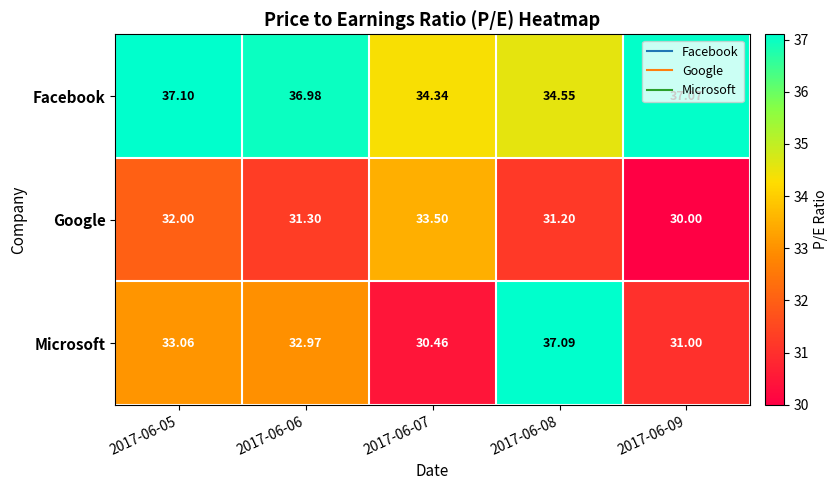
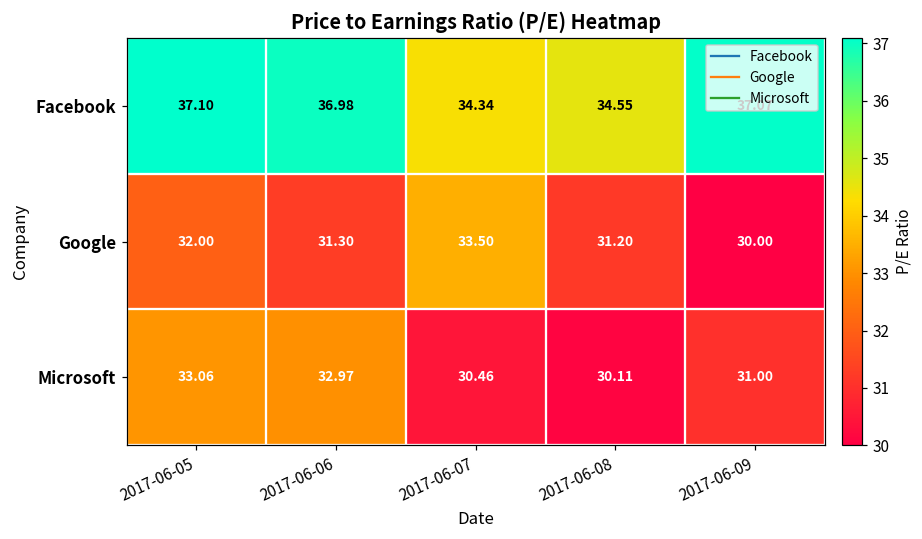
  {
    "Facebook": {
      "2017-06-05": 37.10,
      "2017-06-06": 36.98,
      "2017-06-07": 34.34,
      "2017-06-08": 34.55
    },
    "Google": {
      "2017-06-05": 32.00,
      "2017-06-06": 31.30,
      "2017-06-07": 33.50,
      "2017-06-08": 31.20,
      "2017-06-09": 30.00
    },
    "Microsoft": {
      "2017-06-05": 33.06,
      "2017-06-06": 32.97,
      "2017-06-07": 30.46,
-     "2017-06-08": 37.09,
+     "2017-06-08": 30.11,
      "2017-06-09": 31.00
    }
  }
